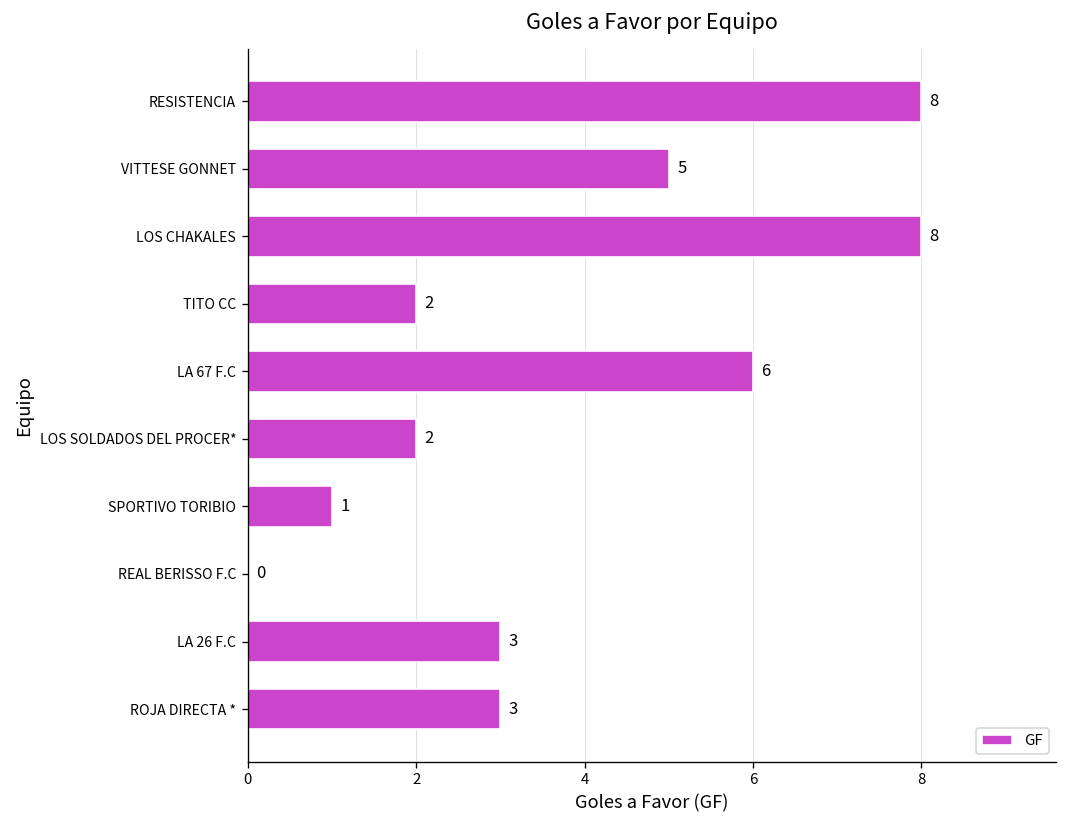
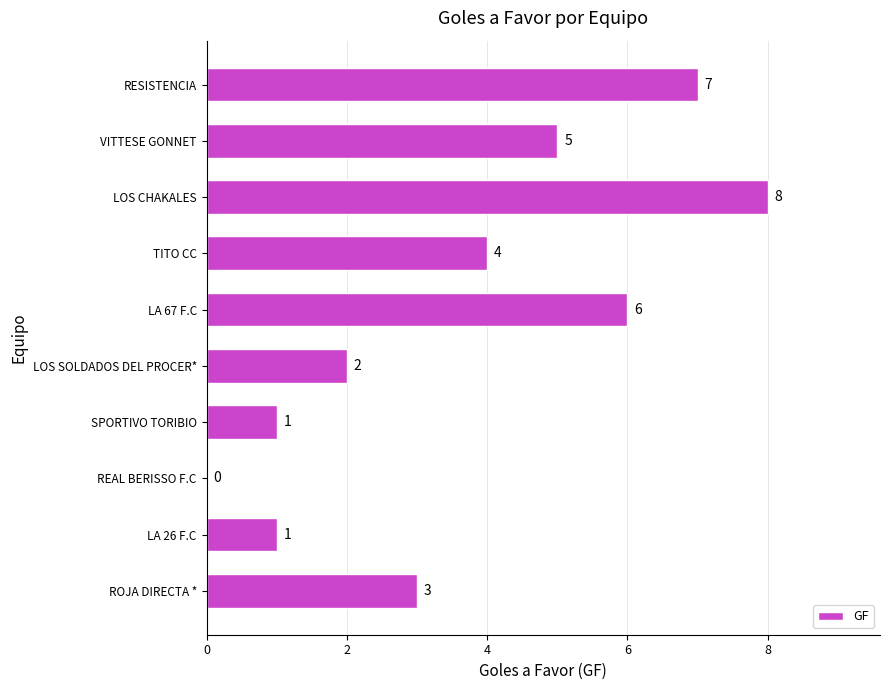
  {
-   "RESISTENCIA": 8,
+   "RESISTENCIA": 7,
    "VITTESE GONNET": 5,
    "LOS CHAKALES": 8,
-   "TITO CC": 2,
+   "TITO CC": 4,
    "LA 67 F.C": 6,
    "LOS SOLDADOS DEL PROCER*": 2,
    "SPORTIVO TORIBIO": 1,
    "REAL BERISSO F.C": 0,
-   "LA 26 F.C": 3,
+   "LA 26 F.C": 1,
    "ROJA DIRECTA *": 3
  }
